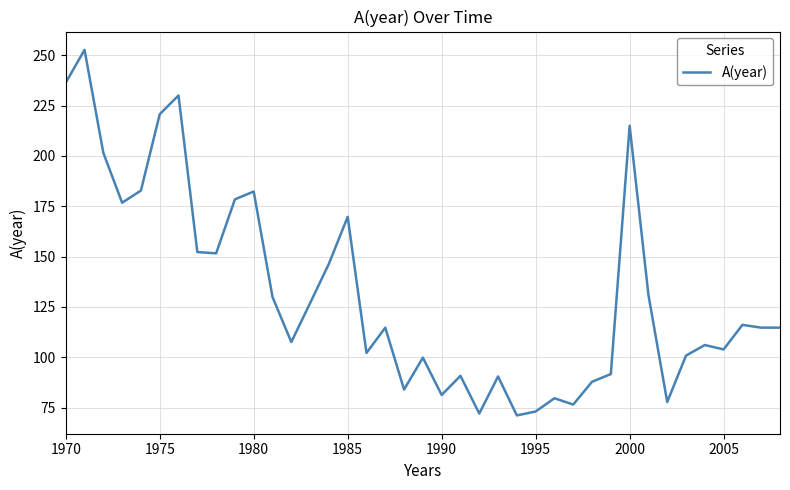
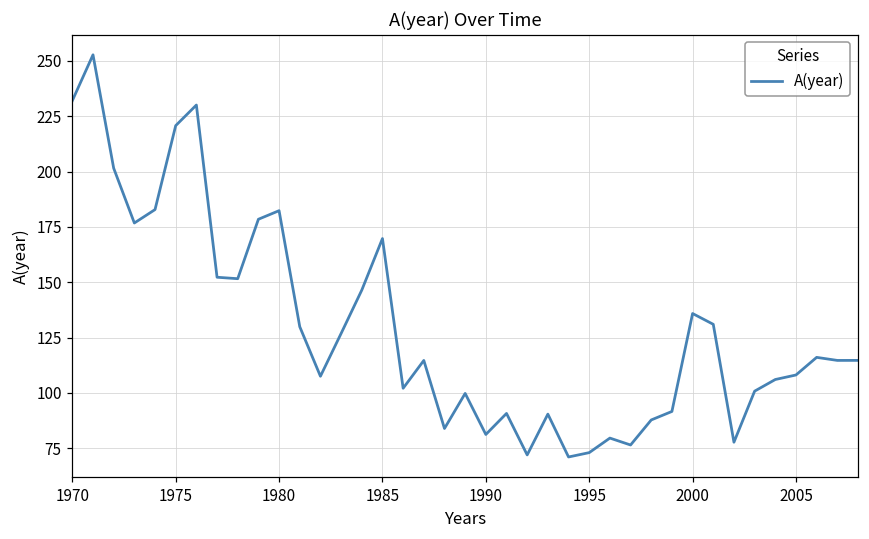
  {
-   "1970": 236,
+   "1970": 232,
    "1975": 221,
    "1980": 182,
    "1985": 170,
    "1990": 81,
    "1995": 73,
-   "2000": 215,
-   "2005": 104
+   "2000": 136,
+   "2005": 108
  }
